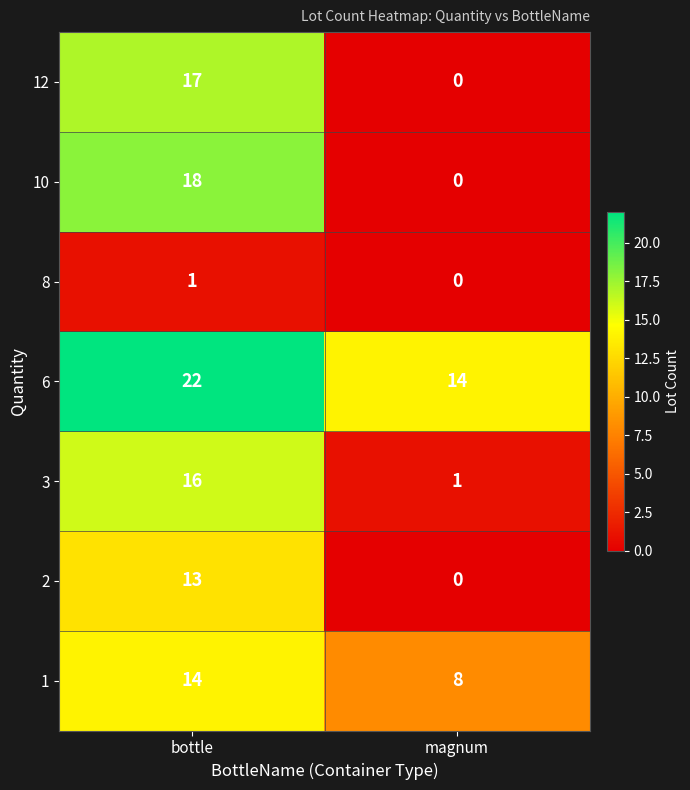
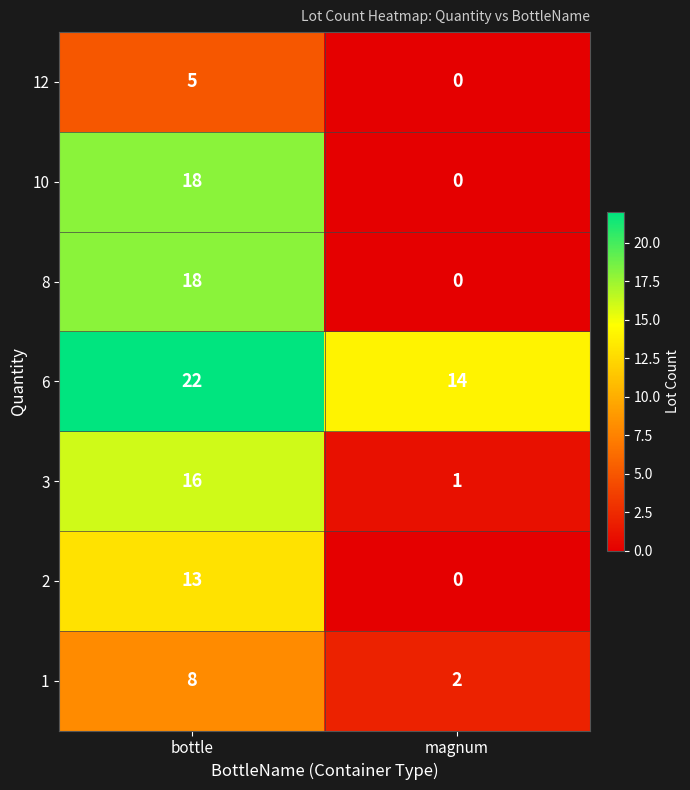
  {
    "12": {
-     "bottle": 17,
+     "bottle": 5,
      "magnum": 0
    },
    "10": {
      "bottle": 18,
      "magnum": 0
    },
    "8": {
-     "bottle": 1,
+     "bottle": 18,
      "magnum": 0
    },
    "6": {
      "bottle": 22,
      "magnum": 14
    },
    "3": {
      "bottle": 16,
      "magnum": 1
    },
    "2": {
      "bottle": 13,
      "magnum": 0
    },
    "1": {
-     "bottle": 14,
-     "magnum": 8
+     "bottle": 8,
+     "magnum": 2
    }
  }
